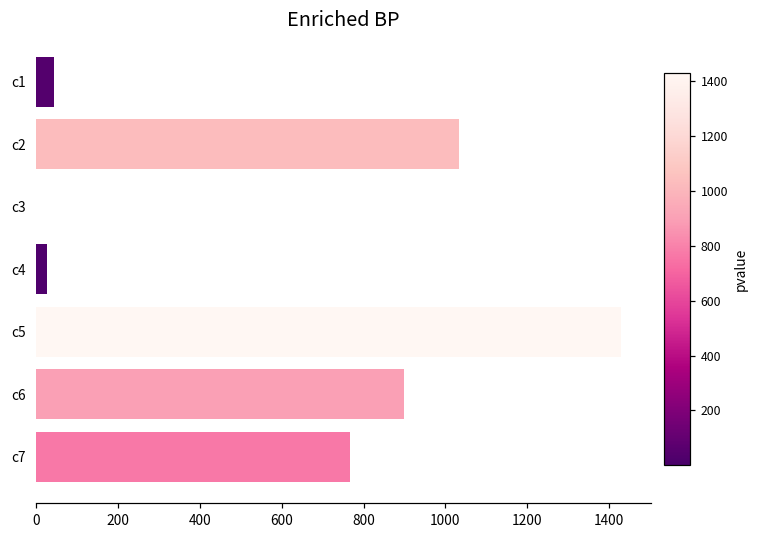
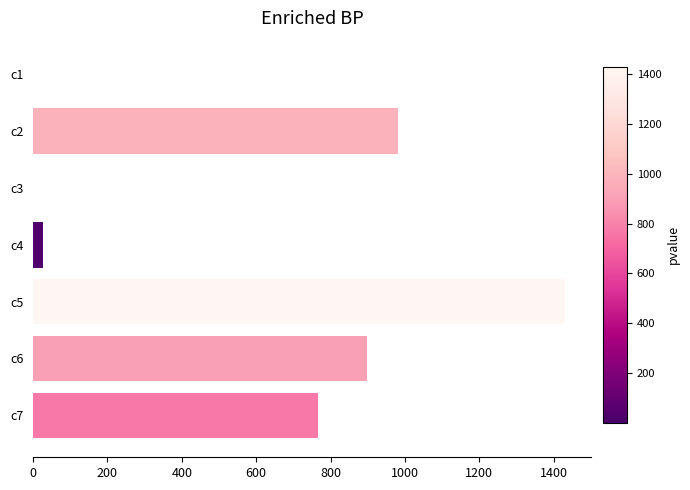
  {
-   "c1": 40,
-   "c2": 1030,
+   "c1": 0,
+   "c2": 980,
    "c4": 30,
    "c5": 1430,
    "c6": 900,
    "c7": 770
  }
